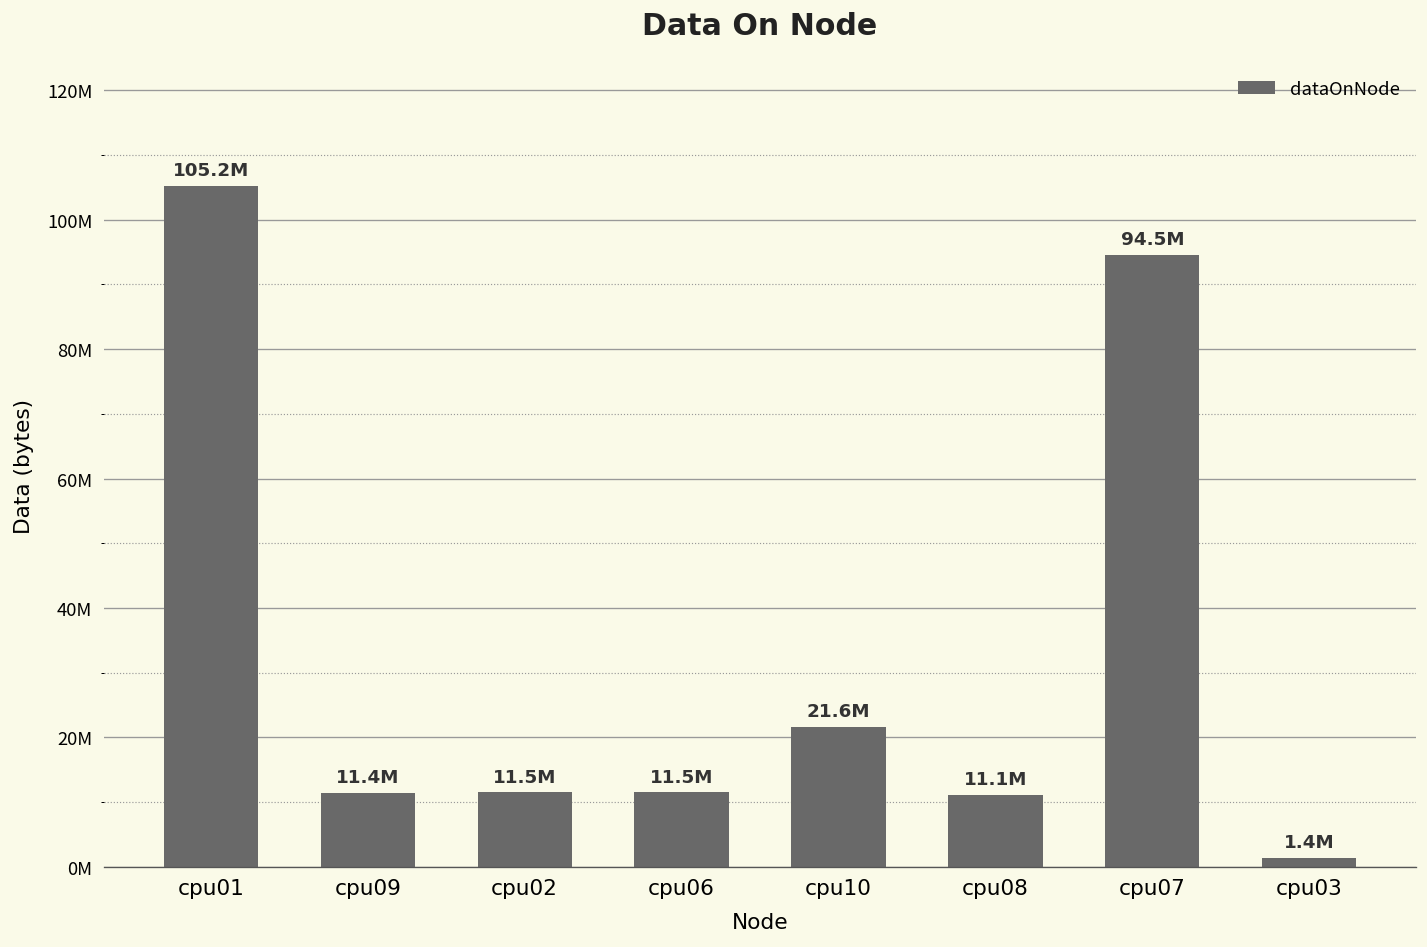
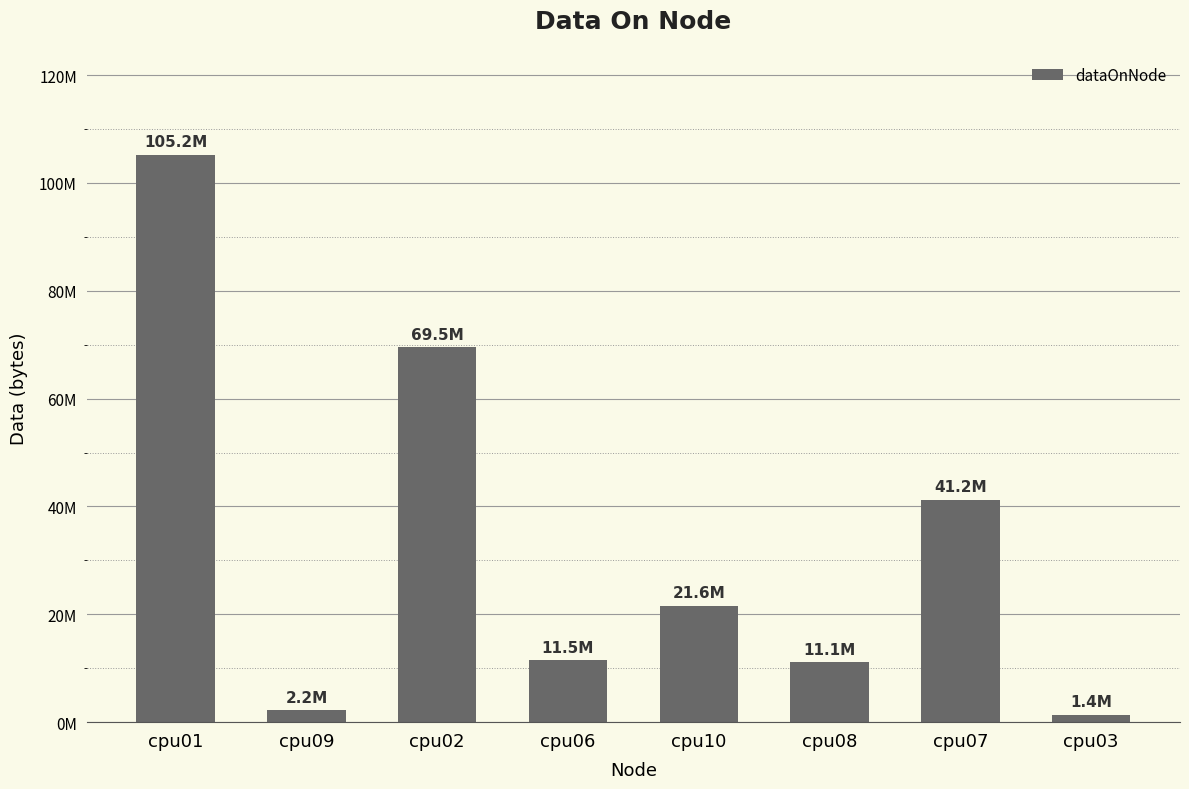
  {
    "cpu01": "105.2M",
-   "cpu09": "11.4M",
-   "cpu02": "11.5M",
+   "cpu09": "2.2M",
+   "cpu02": "69.5M",
    "cpu06": "11.5M",
    "cpu10": "21.6M",
    "cpu08": "11.1M",
-   "cpu07": "94.5M",
+   "cpu07": "41.2M",
    "cpu03": "1.4M"
  }
